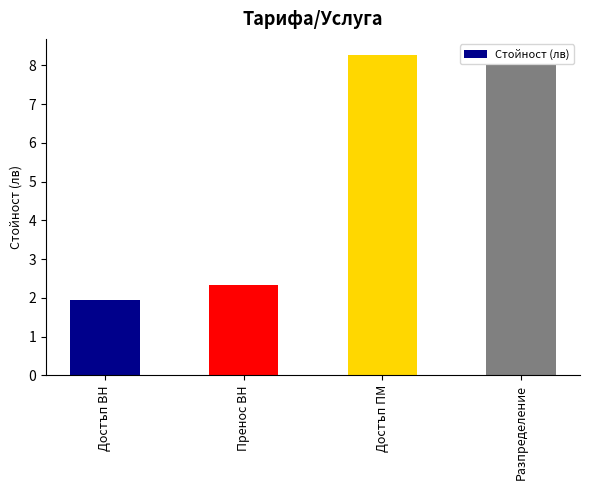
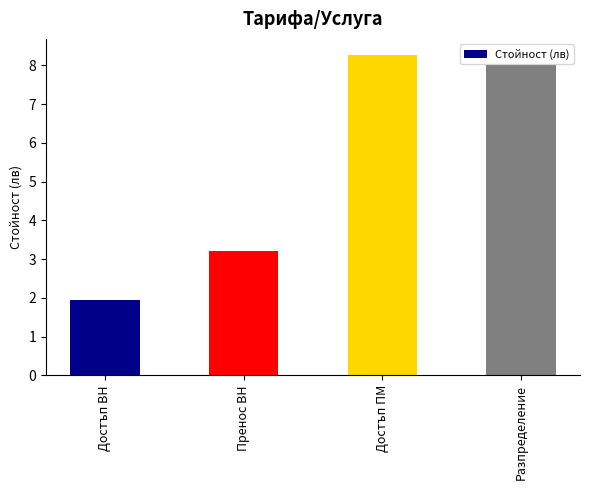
  {
    "Достъп ВН": 1.9,
-   "Пренос ВН": 2.3,
+   "Пренос ВН": 3.2,
    "Достъп ПМ": 8.3,
    "Разпределение": 8.0
  }
